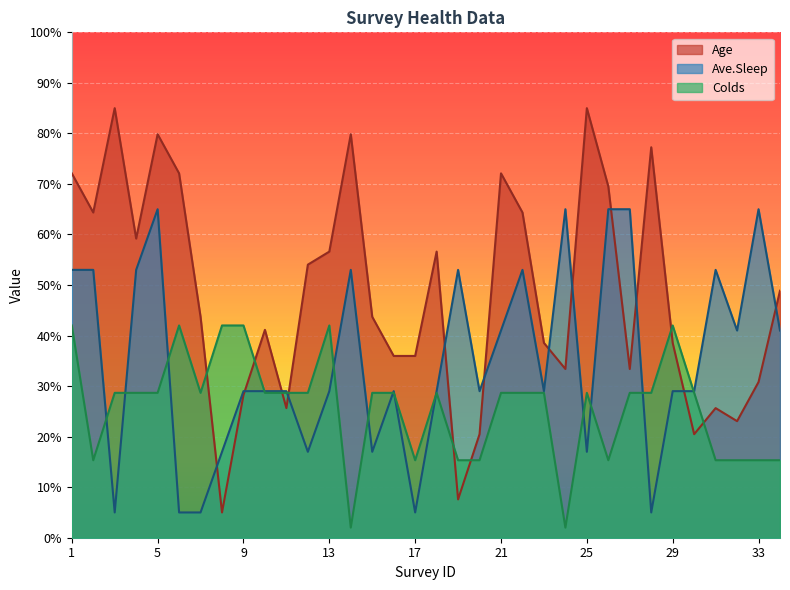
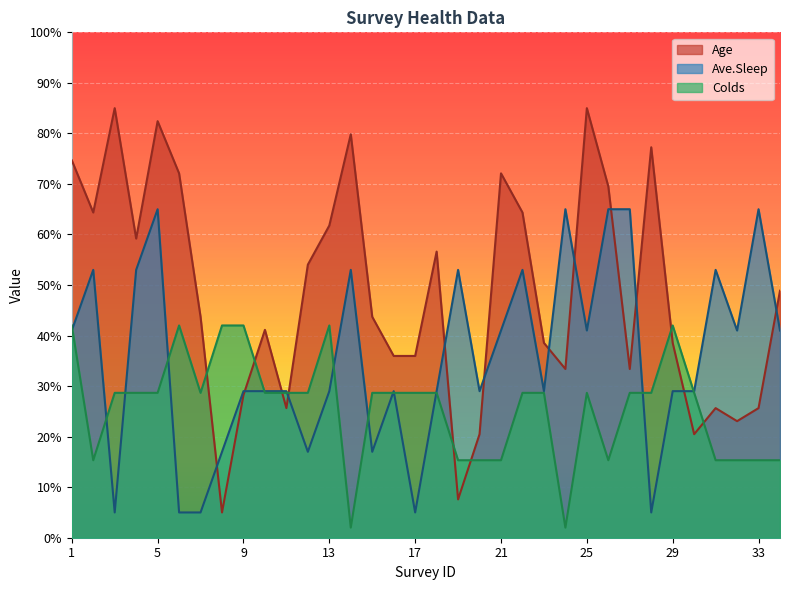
  {
    "Age": {
-     "1": "72%",
-     "5": "80%",
+     "1": "75%",
+     "5": "82%",
      "9": "28%",
-     "13": "57%",
+     "13": "62%",
      "17": "36%",
      "21": "72%",
      "25": "85%",
      "29": "39%",
-     "33": "31%"
+     "33": "26%"
    },
    "Ave.Sleep": {
-     "1": "53%",
+     "1": "41%",
      "5": "65%",
      "9": "29%",
      "13": "29%",
      "17": "5%",
      "21": "41%",
-     "25": "17%",
+     "25": "41%",
      "29": "29%",
      "33": "65%"
    },
    "Colds": {
      "1": "42%",
      "5": "29%",
      "9": "42%",
      "13": "42%",
-     "17": "15%",
-     "21": "29%",
+     "17": "29%",
+     "21": "15%",
      "25": "29%",
      "29": "42%",
      "33": "15%"
    }
  }
